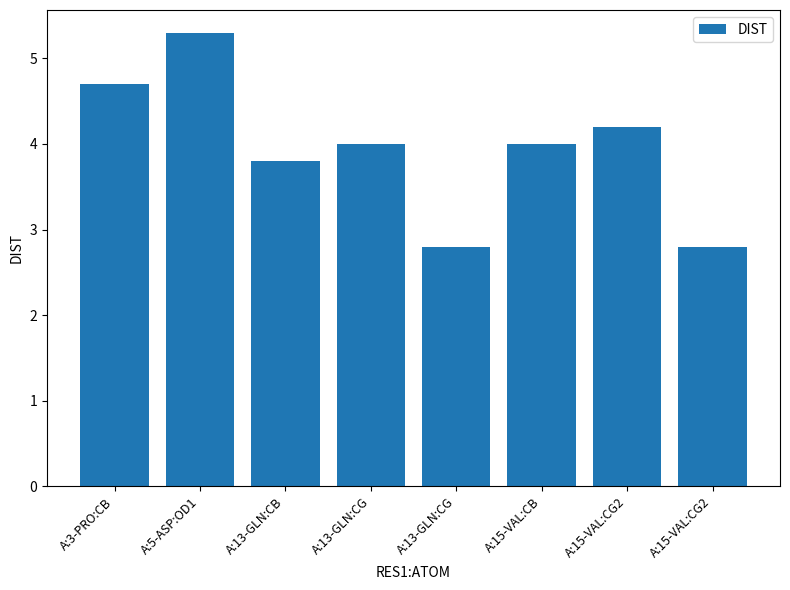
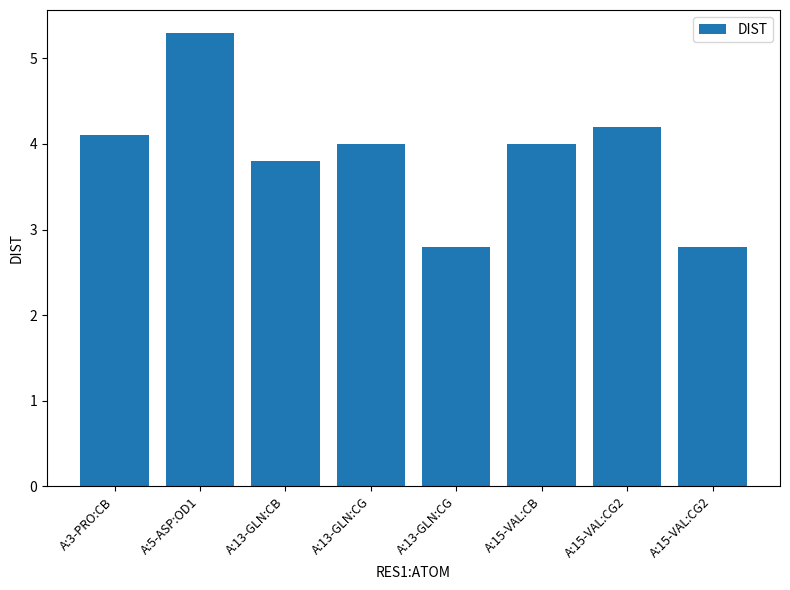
  {
-   "A:3-PRO:CB": 4.7,
+   "A:3-PRO:CB": 4.1,
    "A:5-ASP:OD1": 5.3,
    "A:13-GLN:CB": 3.8,
    "A:15-VAL:CB": 4.0
  }
